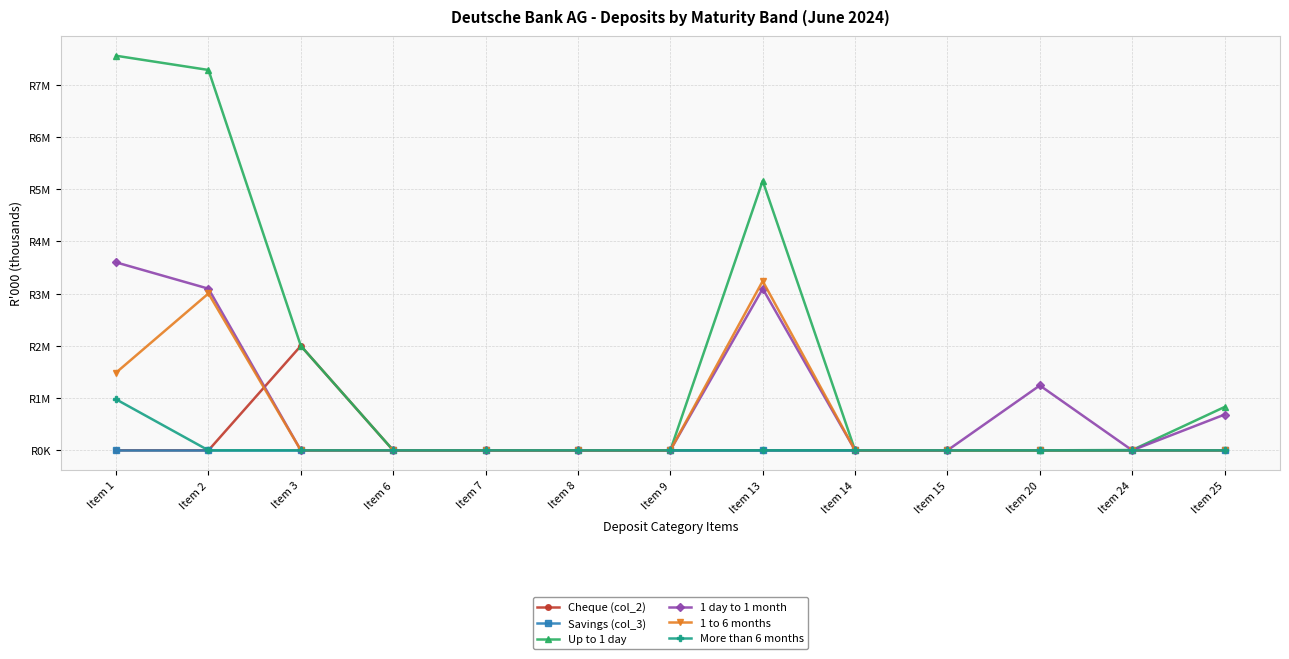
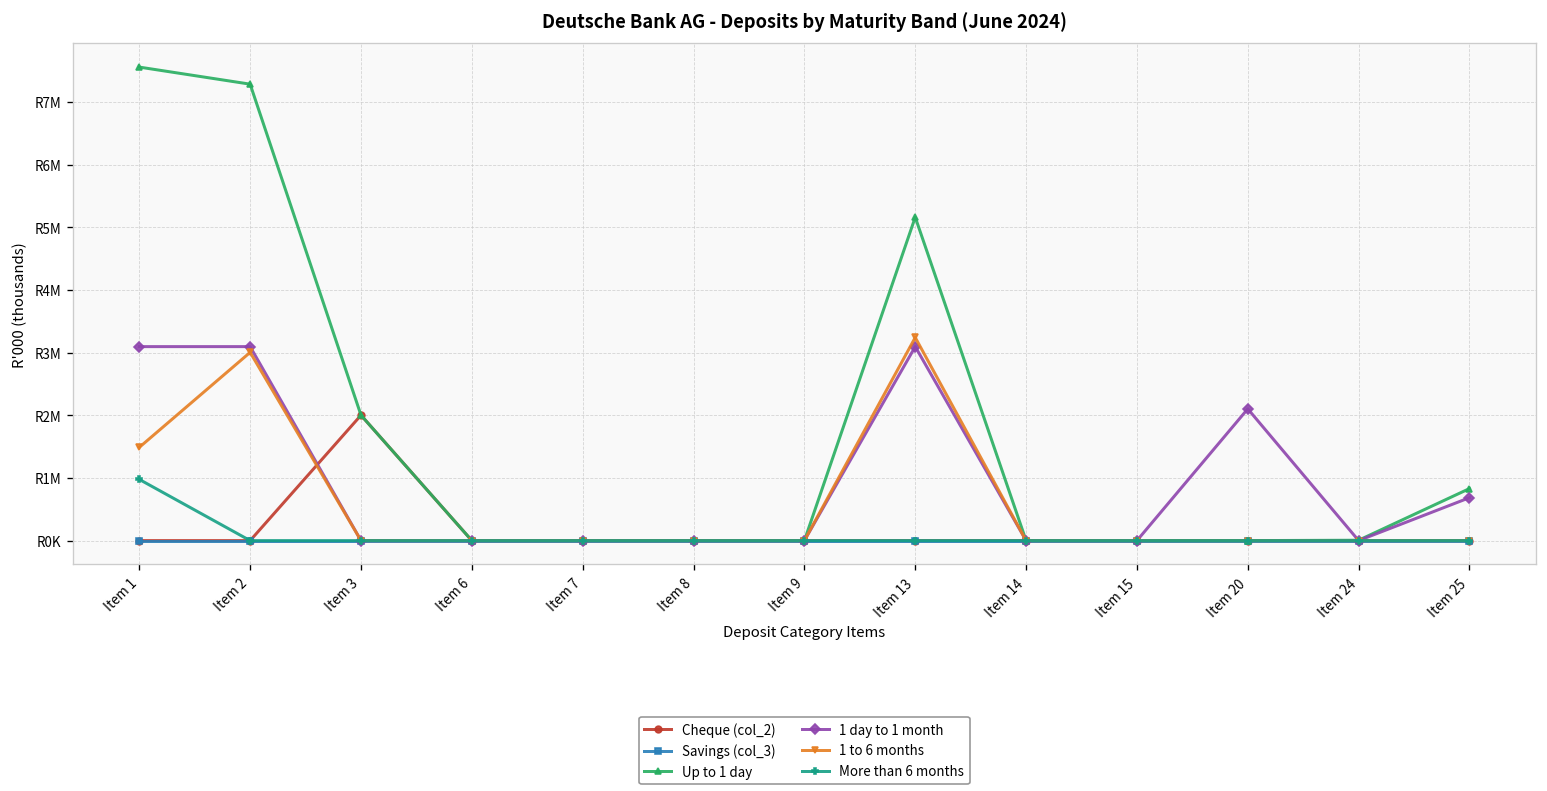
  {
    "1 day to 1 month": {
-     "Item 1": "R3600000",
+     "Item 1": "R3100000",
      "Item 2": "R3100000",
      "Item 13": "R3100000",
-     "Item 20": "R1200000",
+     "Item 20": "R2100000",
      "Item 25": "R700000"
    },
    "1 to 6 months": {
      "Item 1": "R1500000",
      "Item 2": "R3000000",
      "Item 13": "R3200000"
    }
  }
